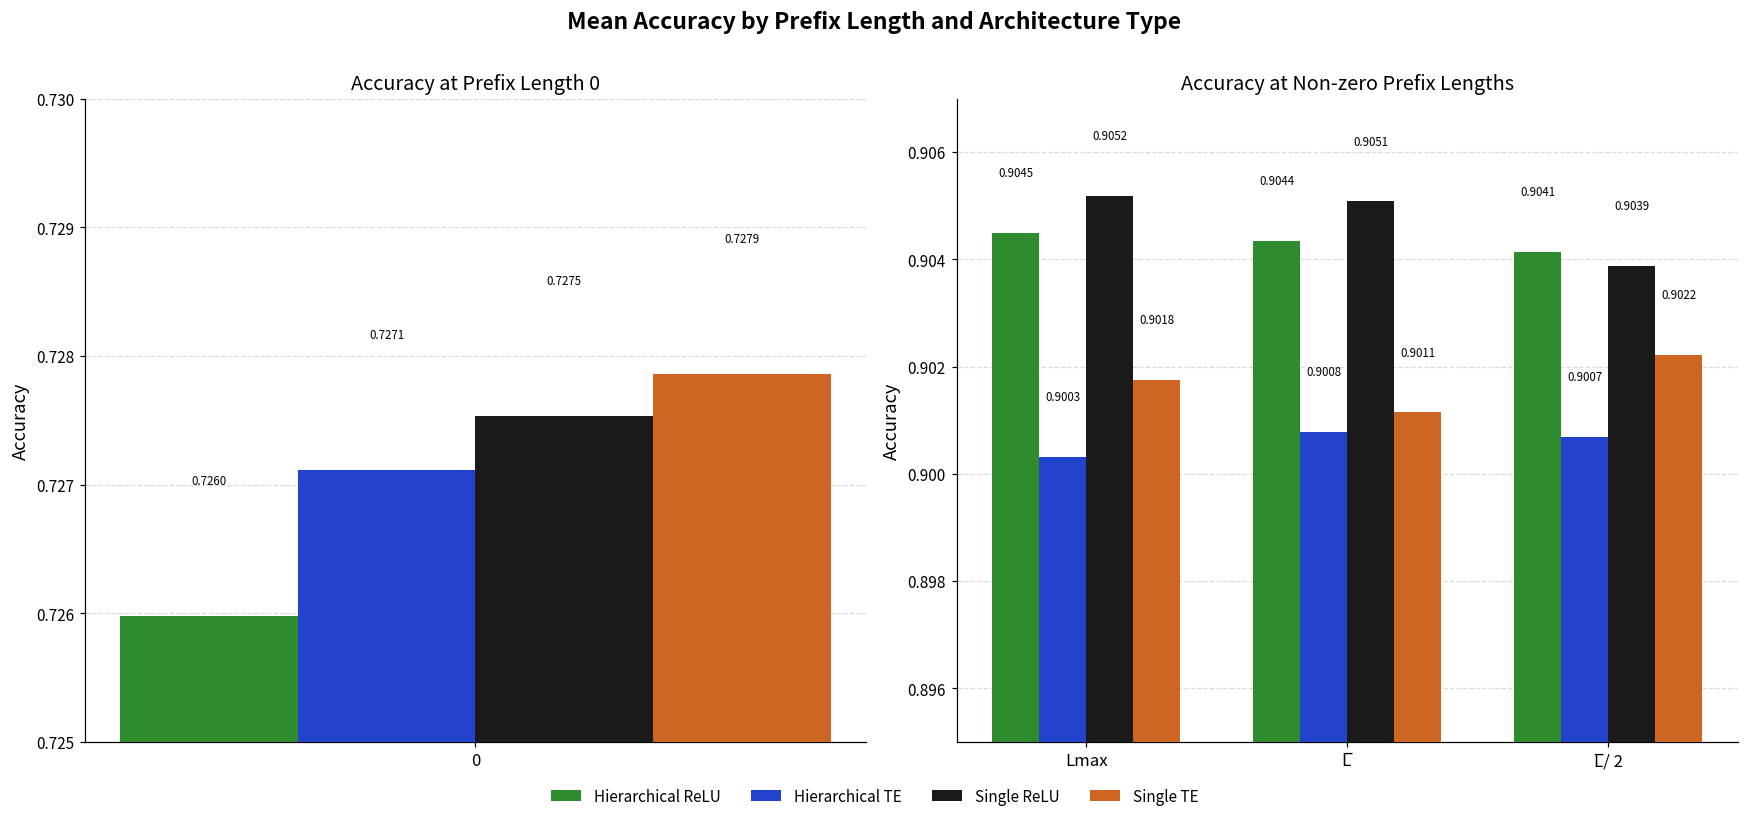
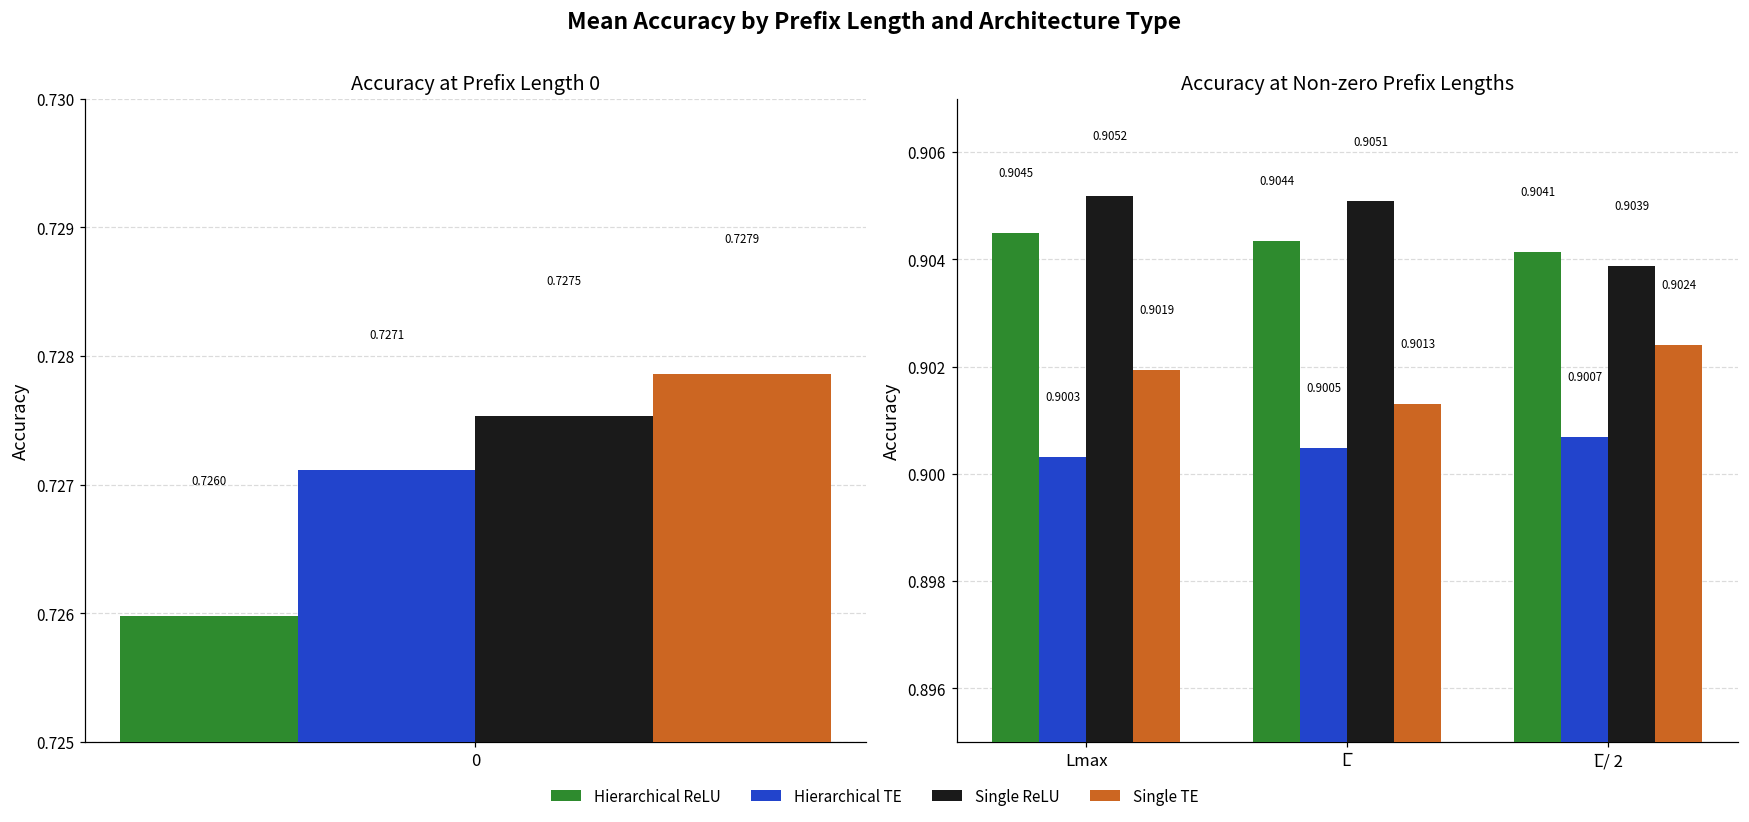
  {
    "Accuracy at Non-zero Prefix Lengths": {
      "Hierarchical ReLU": {
        "Lmax": 0.9045,
        "L̅": 0.9044,
        "L̅/ 2": 0.9041
      },
      "Hierarchical TE": {
-       "L̅": 0.9008
+       "L̅": 0.9005
      },
      "Single ReLU": {
        "Lmax": 0.9052,
        "L̅": 0.9051,
        "L̅/ 2": 0.9039
      },
      "Single TE": {
-       "Lmax": 0.9018,
-       "L̅": 0.9011,
-       "L̅/ 2": 0.9022
+       "Lmax": 0.9019,
+       "L̅": 0.9013,
+       "L̅/ 2": 0.9024
      }
    }
  }
